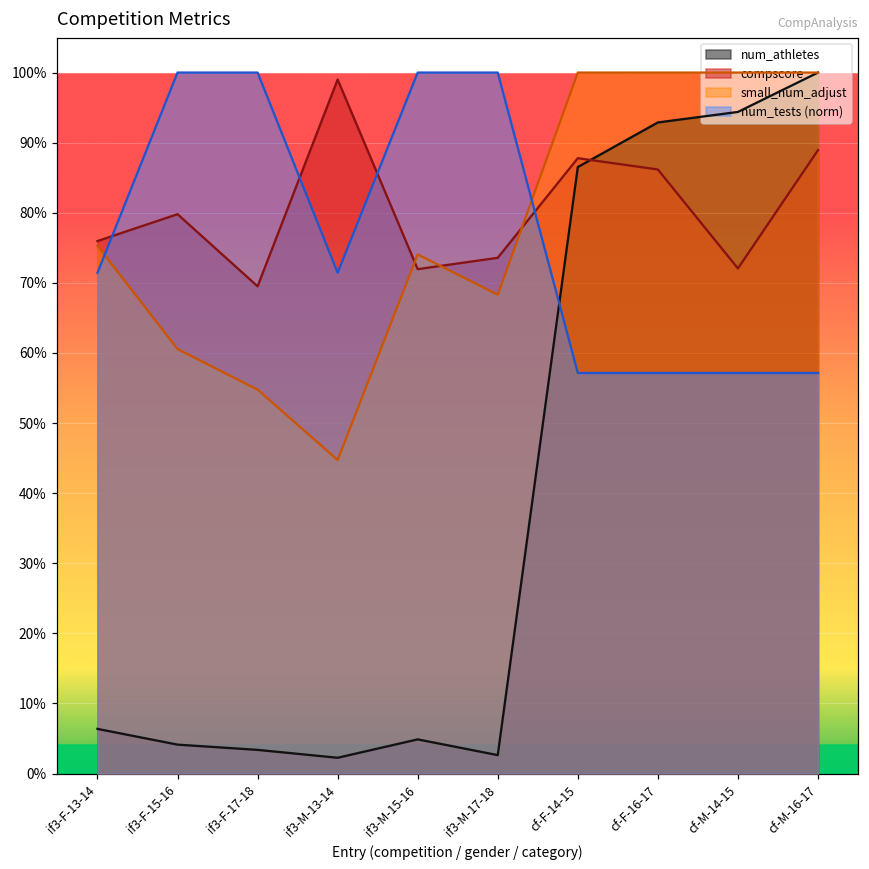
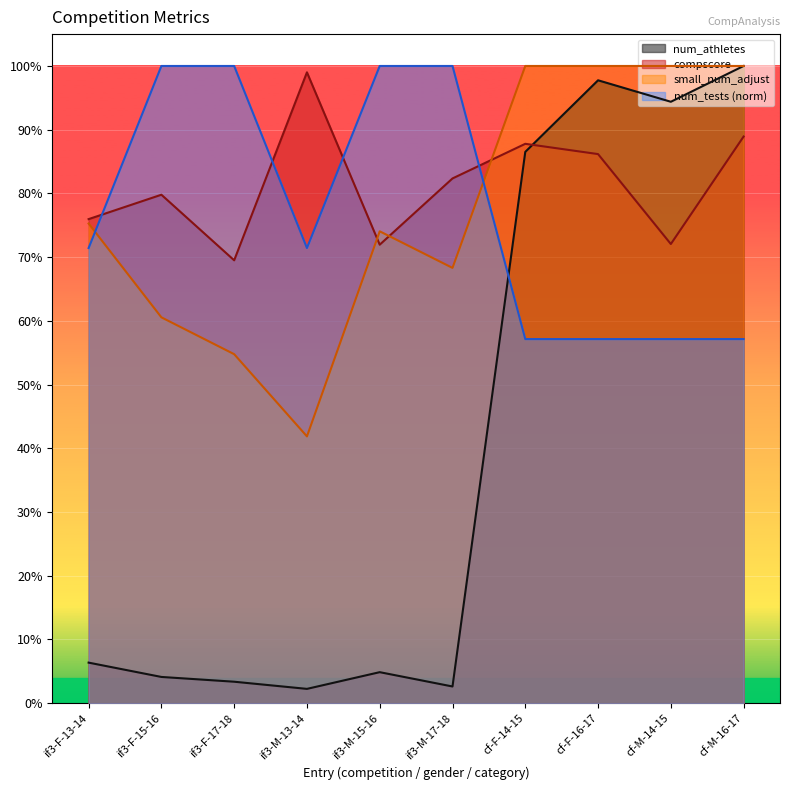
  {
    "num_athletes": {
      "if3-F-13-14": "6%",
      "if3-F-15-16": "4%",
      "if3-M-15-16": "5%",
      "cf-F-14-15": "87%",
-     "cf-F-16-17": "93%"
+     "cf-F-16-17": "98%"
    },
    "compscore": {
      "if3-F-13-14": "76%",
      "if3-F-15-16": "80%",
      "if3-F-17-18": "70%",
      "if3-M-13-14": "99%",
      "if3-M-15-16": "72%",
-     "if3-M-17-18": "74%",
+     "if3-M-17-18": "82%",
      "cf-F-14-15": "88%",
      "cf-F-16-17": "86%",
      "cf-M-14-15": "72%",
      "cf-M-16-17": "89%"
    },
    "small_num_adjust": {
      "if3-F-13-14": "75%",
      "if3-F-15-16": "61%",
      "if3-F-17-18": "55%",
-     "if3-M-13-14": "45%",
+     "if3-M-13-14": "42%",
      "if3-M-15-16": "74%",
      "if3-M-17-18": "68%",
      "cf-F-14-15": "100%",
      "cf-F-16-17": "100%"
    },
    "num_tests (norm)": {
      "if3-F-13-14": "71%",
      "if3-F-15-16": "100%",
      "if3-F-17-18": "100%",
      "if3-M-13-14": "71%",
      "if3-M-15-16": "100%",
      "if3-M-17-18": "100%",
      "cf-F-14-15": "57%",
      "cf-F-16-17": "57%",
      "cf-M-14-15": "57%",
      "cf-M-16-17": "57%"
    }
  }
